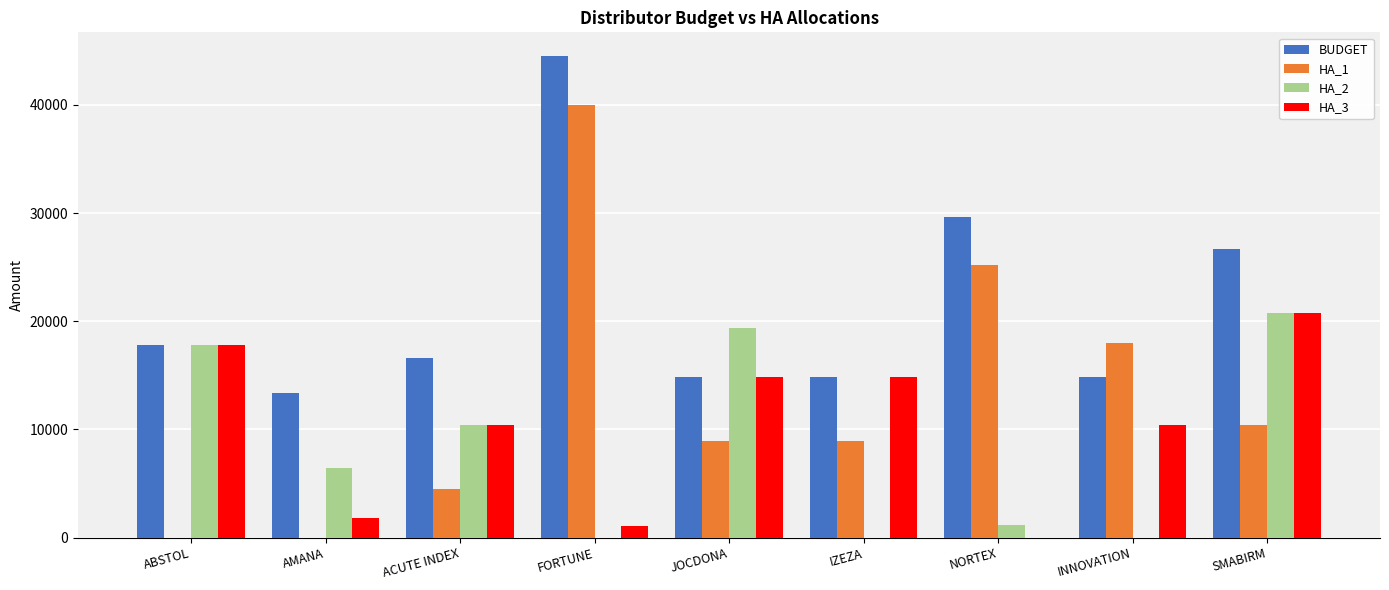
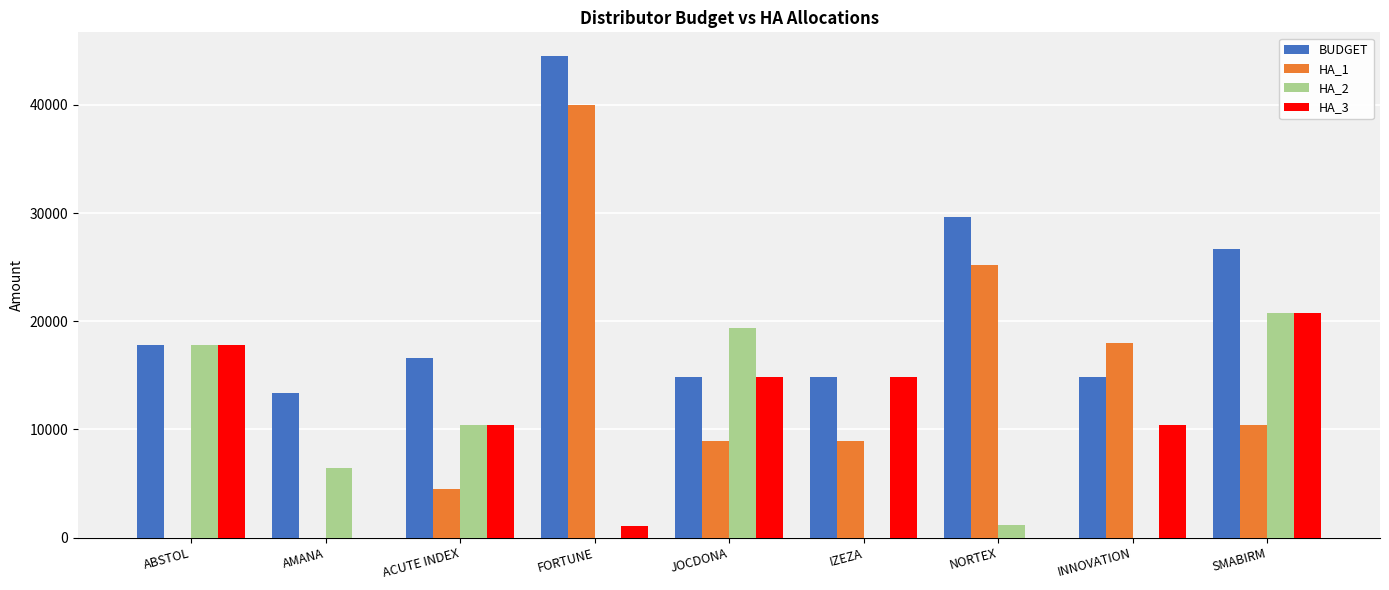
  {
    "BUDGET": {
      "ABSTOL": 17800,
      "AMANA": 13300,
      "ACUTE INDEX": 16600,
      "FORTUNE": 44500,
      "JOCDONA": 14800,
      "IZEZA": 14800,
      "NORTEX": 29700,
      "INNOVATION": 14800,
      "SMABIRM": 26700
    },
    "HA_1": {
      "ABSTOL": 0,
      "AMANA": 0,
      "ACUTE INDEX": 4400,
      "FORTUNE": 40000,
      "JOCDONA": 8900,
      "IZEZA": 8900,
      "NORTEX": 25200,
      "INNOVATION": 18000,
      "SMABIRM": 10400
    },
    "HA_2": {
      "ABSTOL": 17800,
      "AMANA": 6400,
      "ACUTE INDEX": 10400,
      "FORTUNE": 0,
      "JOCDONA": 19300,
      "IZEZA": 0,
      "NORTEX": 1200,
      "INNOVATION": 0,
      "SMABIRM": 20800
    },
    "HA_3": {
      "ABSTOL": 17800,
-     "AMANA": 1800,
+     "AMANA": 0,
      "ACUTE INDEX": 10400,
      "FORTUNE": 1000,
      "JOCDONA": 14800,
      "IZEZA": 14800,
      "NORTEX": 0,
      "INNOVATION": 10400,
      "SMABIRM": 20800
    }
  }
